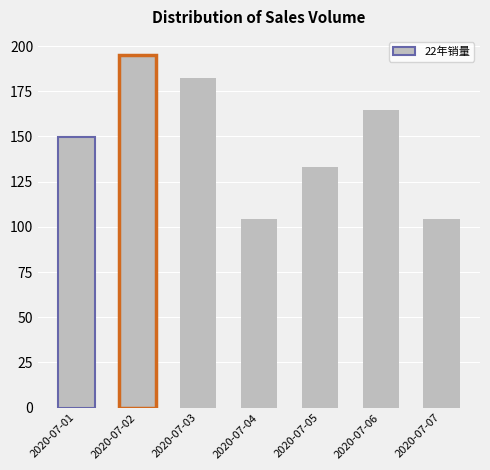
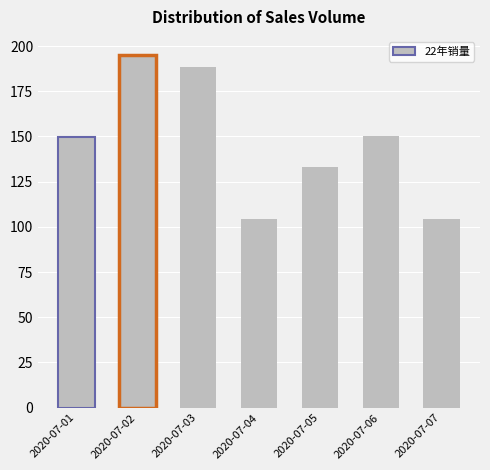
  {
    "2020-07-01": 150,
    "2020-07-02": 195,
-   "2020-07-03": 182,
+   "2020-07-03": 189,
    "2020-07-04": 104,
    "2020-07-05": 133,
-   "2020-07-06": 164,
+   "2020-07-06": 150,
    "2020-07-07": 104
  }
